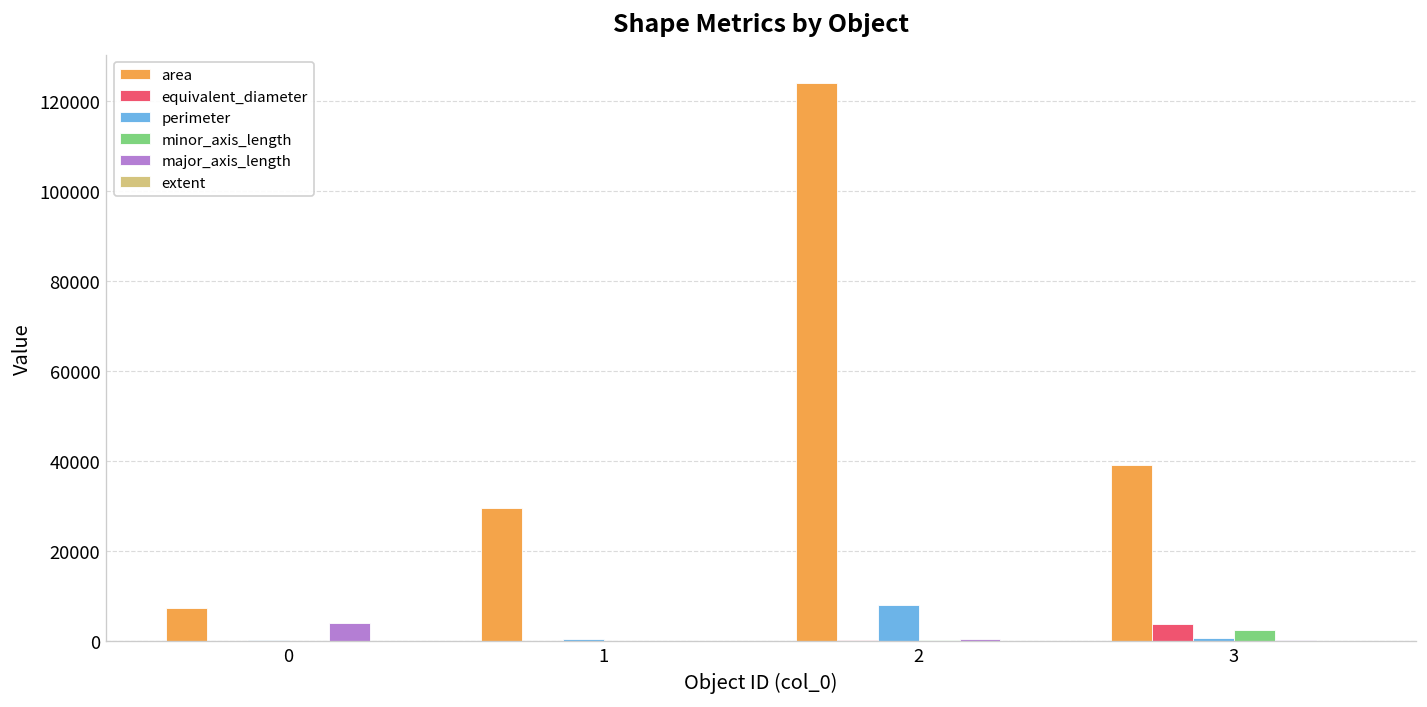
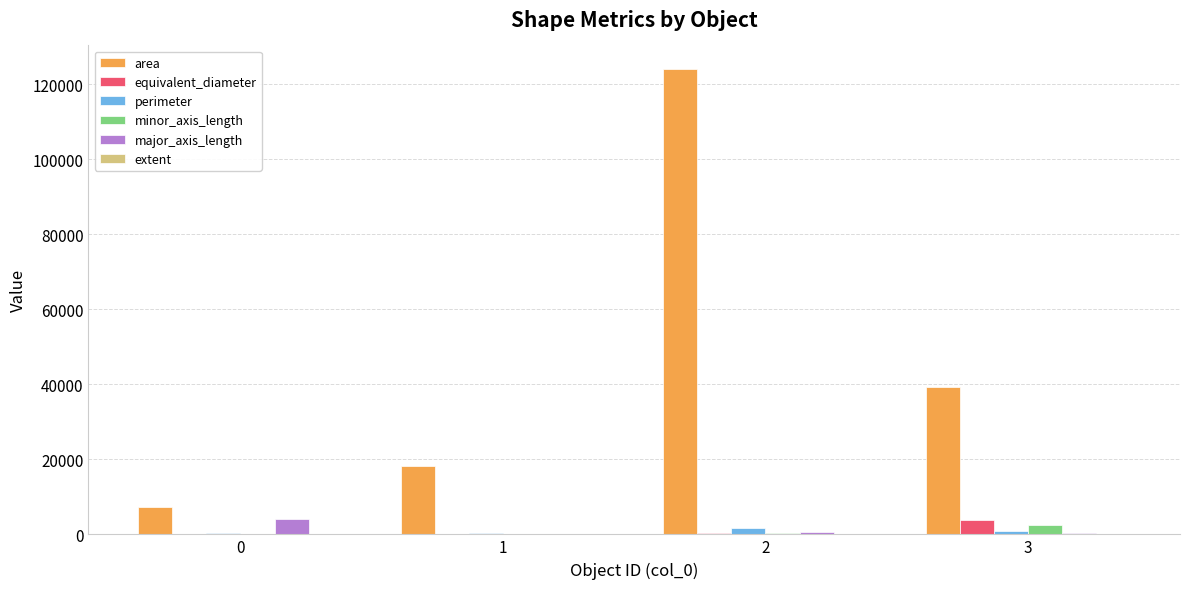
  {
    "area": {
      "0": 7000,
-     "1": 30000,
+     "1": 18000,
      "2": 124000,
      "3": 39000
    },
    "equivalent_diameter": {
      "3": 4000
    },
    "perimeter": {
-     "2": 8000,
+     "2": 2000,
      "3": 1000
    },
    "minor_axis_length": {
      "3": 3000
    },
    "major_axis_length": {
      "0": 4000
    }
  }
